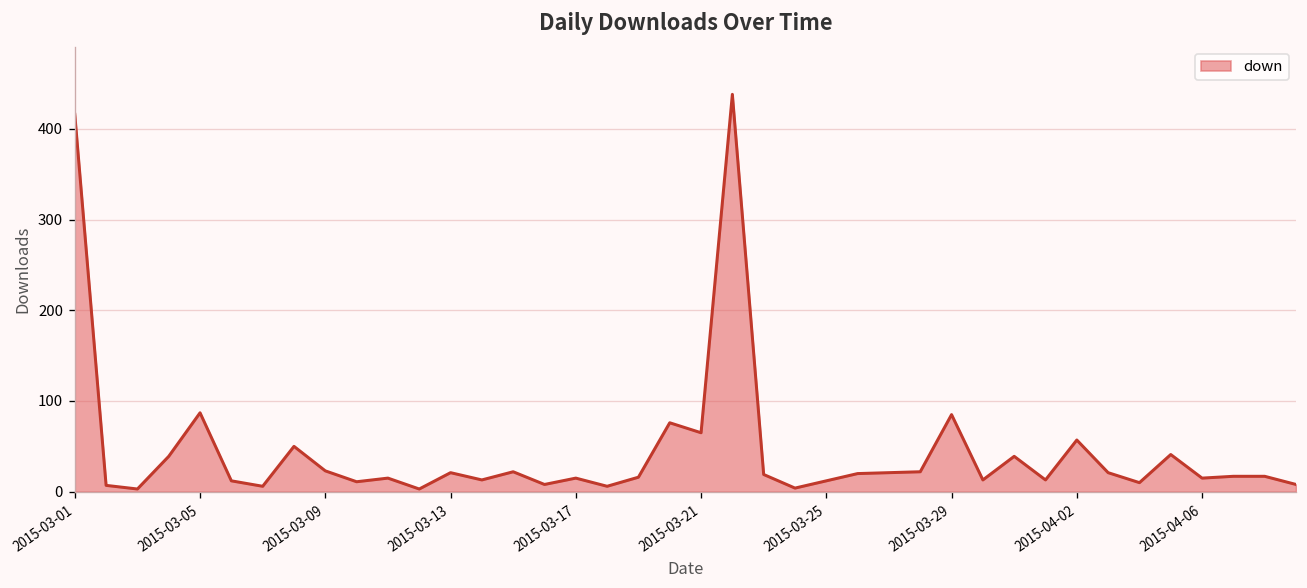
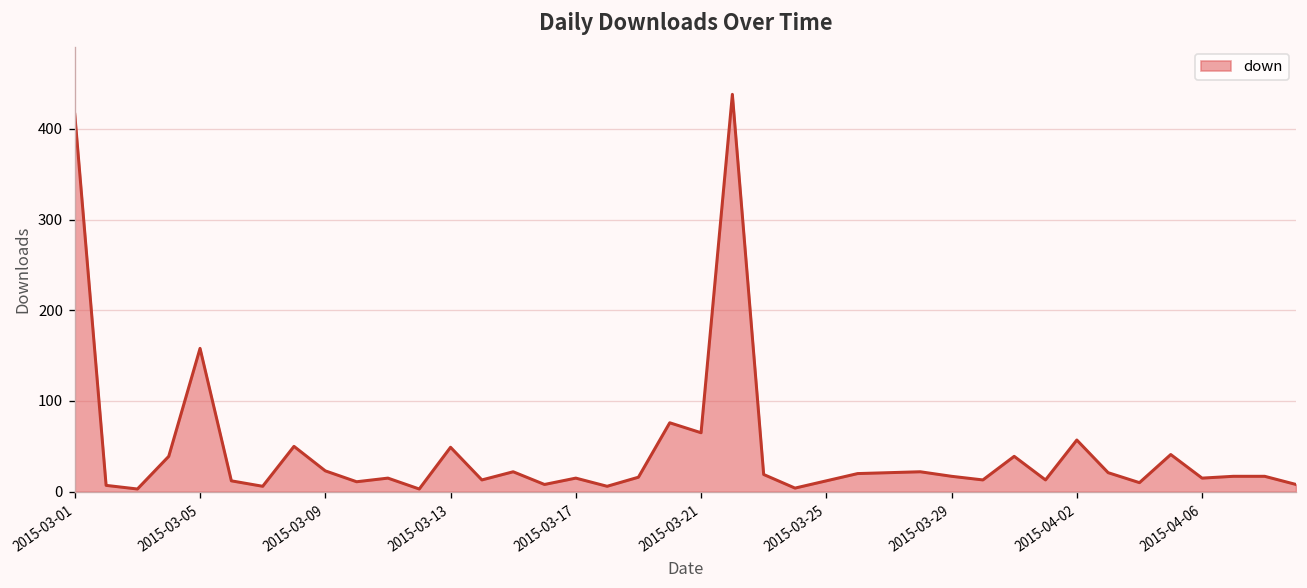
  {
    "2015-03-01": 420,
-   "2015-03-05": 90,
+   "2015-03-05": 160,
    "2015-03-09": 20,
-   "2015-03-13": 20,
+   "2015-03-13": 50,
    "2015-03-17": 20,
    "2015-03-21": 70,
    "2015-03-25": 10,
-   "2015-03-29": 90,
+   "2015-03-29": 20,
    "2015-04-02": 60,
    "2015-04-06": 20
  }
